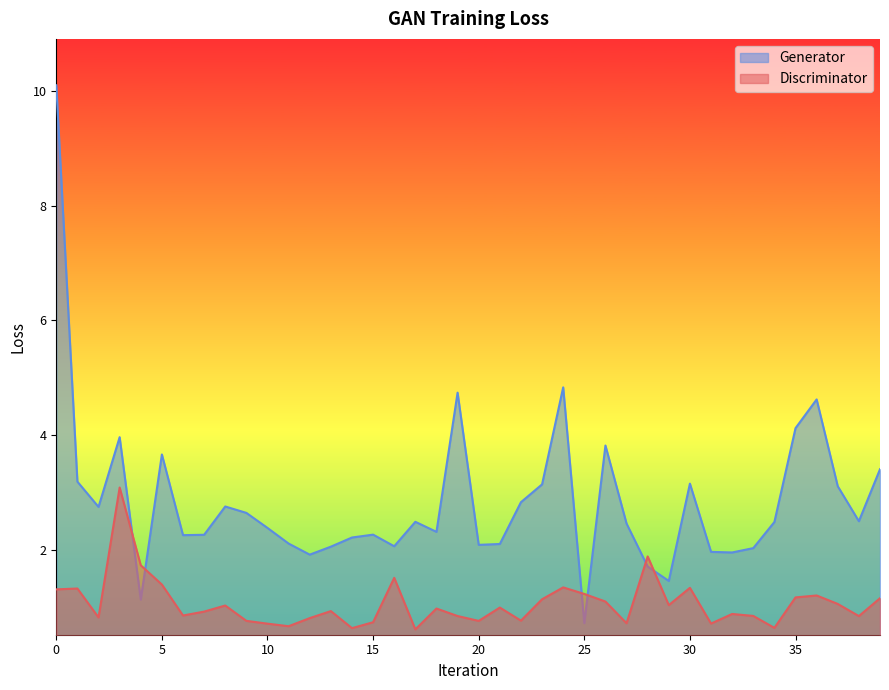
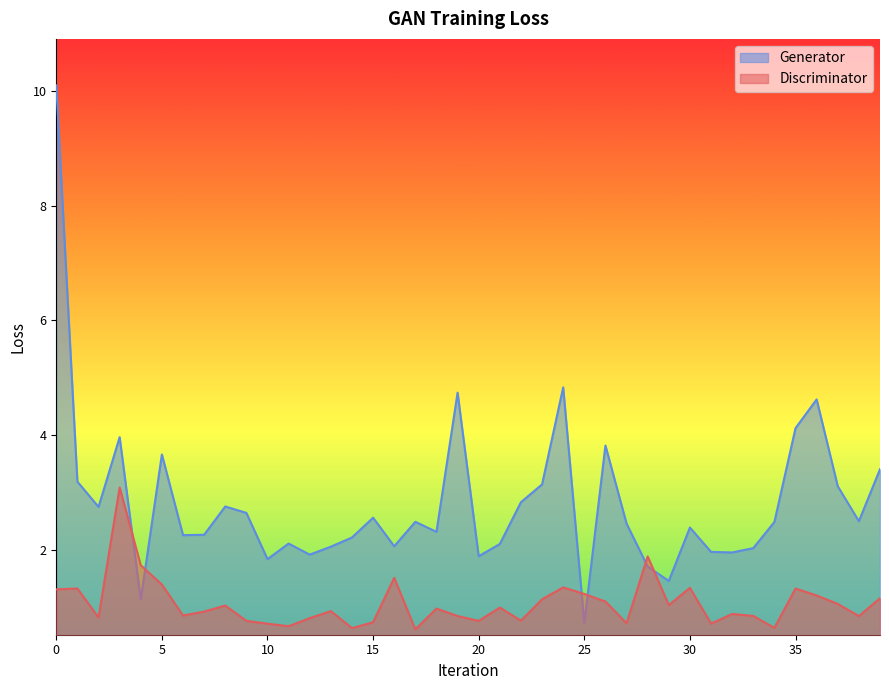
  {
    "Generator": {
      "0": 10.1,
      "5": 3.7,
-     "10": 2.4,
-     "15": 2.3,
-     "20": 2.1,
+     "10": 1.8,
+     "15": 2.6,
+     "20": 1.9,
      "25": 0.7,
-     "30": 3.2,
+     "30": 2.4,
      "35": 4.1
    },
    "Discriminator": {
      "0": 1.3,
      "5": 1.4,
      "10": 0.7,
      "15": 0.7,
      "20": 0.8,
      "25": 1.2,
      "30": 1.3,
-     "35": 1.2
+     "35": 1.3
    }
  }
